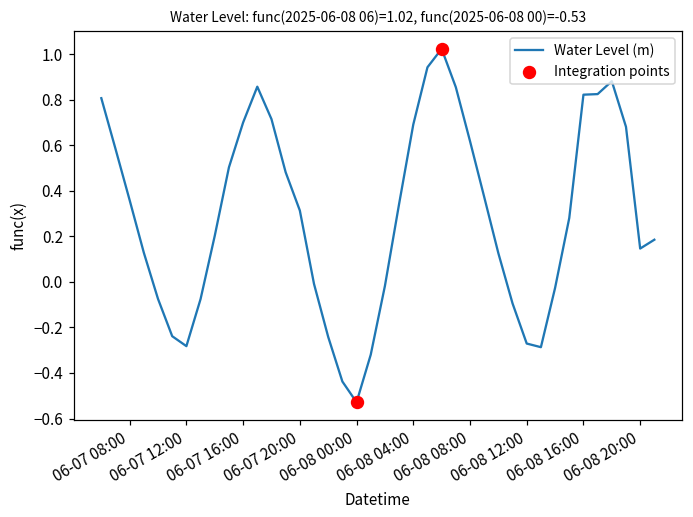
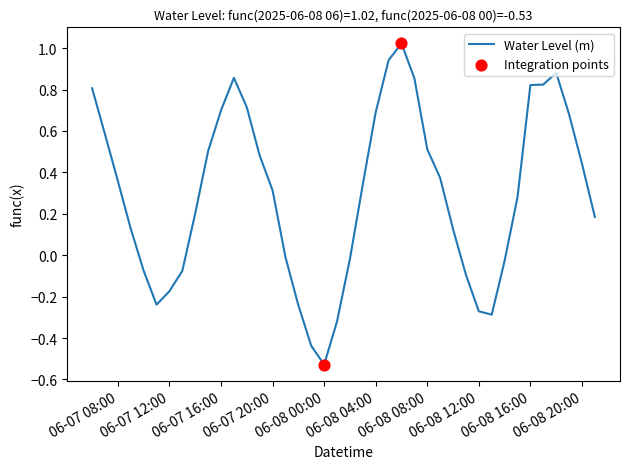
  {
    "Water Level (m)": {
      "06-07 08:00": 0.36,
-     "06-07 12:00": -0.28,
+     "06-07 12:00": -0.17,
      "06-07 16:00": 0.70,
      "06-07 20:00": 0.31,
      "06-08 04:00": 0.69,
-     "06-08 08:00": 0.62,
+     "06-08 08:00": 0.51,
      "06-08 12:00": -0.27,
      "06-08 16:00": 0.82,
-     "06-08 20:00": 0.15
+     "06-08 20:00": 0.44
    }
  }
